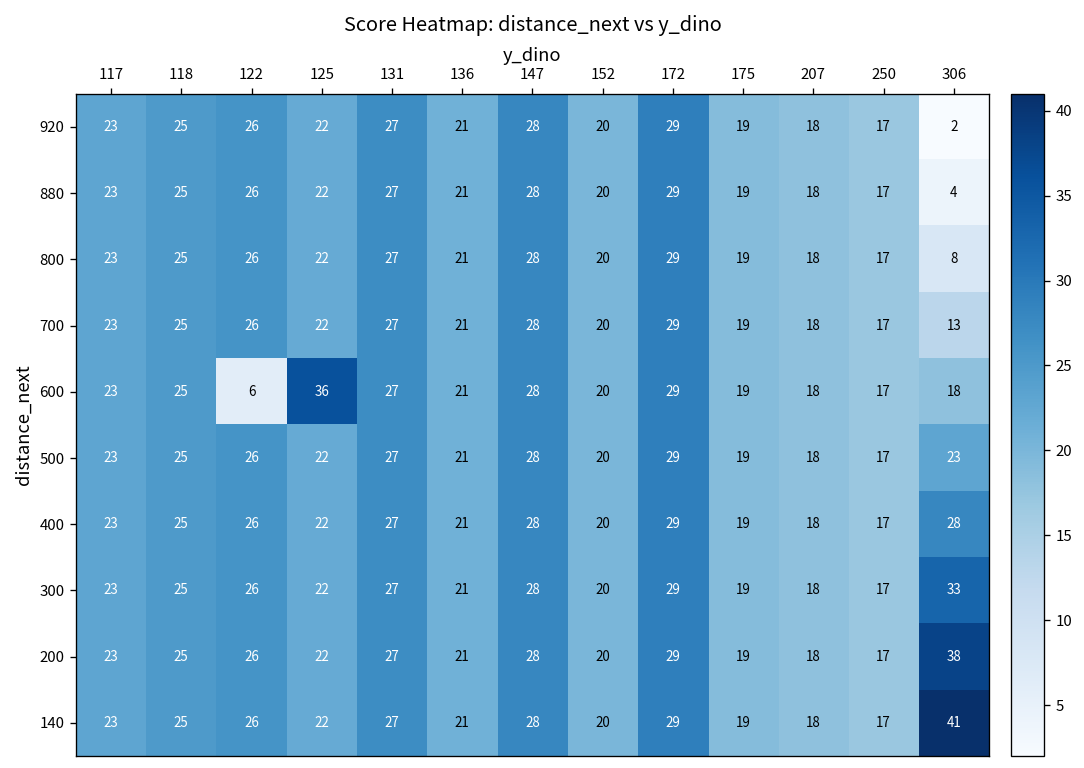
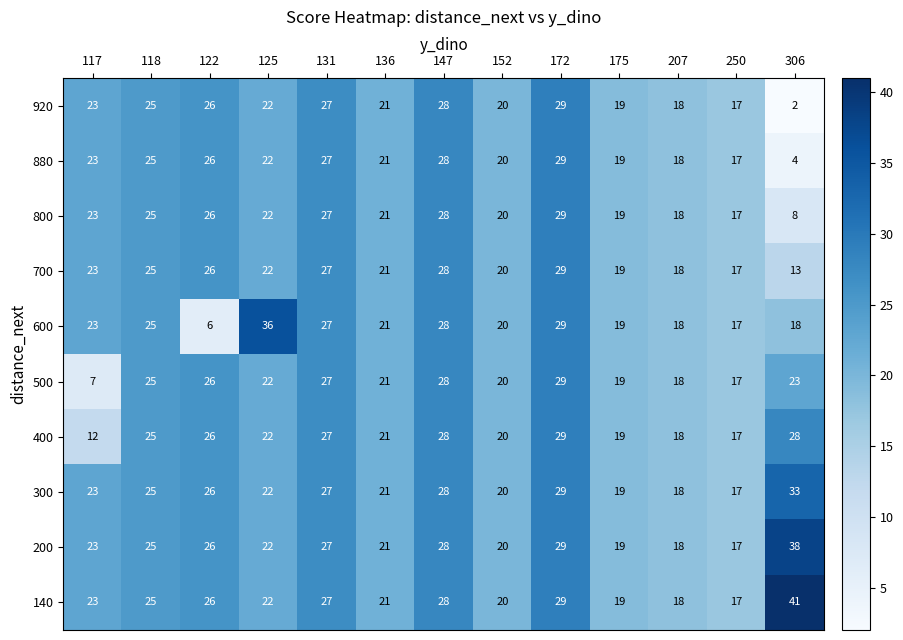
  {
    "920": {
      "117": 23,
      "118": 25,
      "122": 26,
      "125": 22,
      "131": 27,
      "136": 21,
      "147": 28,
      "152": 20,
      "172": 29,
      "175": 19,
      "207": 18,
      "250": 17,
      "306": 2
    },
    "880": {
      "117": 23,
      "118": 25,
      "122": 26,
      "125": 22,
      "131": 27,
      "136": 21,
      "147": 28,
      "152": 20,
      "172": 29,
      "175": 19,
      "207": 18,
      "250": 17,
      "306": 4
    },
    "800": {
      "117": 23,
      "118": 25,
      "122": 26,
      "125": 22,
      "131": 27,
      "136": 21,
      "147": 28,
      "152": 20,
      "172": 29,
      "175": 19,
      "207": 18,
      "250": 17,
      "306": 8
    },
    "700": {
      "117": 23,
      "118": 25,
      "122": 26,
      "125": 22,
      "131": 27,
      "136": 21,
      "147": 28,
      "152": 20,
      "172": 29,
      "175": 19,
      "207": 18,
      "250": 17,
      "306": 13
    },
    "600": {
      "117": 23,
      "118": 25,
      "122": 6,
      "125": 36,
      "131": 27,
      "136": 21,
      "147": 28,
      "152": 20,
      "172": 29,
      "175": 19,
      "207": 18,
      "250": 17,
      "306": 18
    },
    "500": {
-     "117": 23,
+     "117": 7,
      "118": 25,
      "122": 26,
      "125": 22,
      "131": 27,
      "136": 21,
      "147": 28,
      "152": 20,
      "172": 29,
      "175": 19,
      "207": 18,
      "250": 17,
      "306": 23
    },
    "400": {
-     "117": 23,
+     "117": 12,
      "118": 25,
      "122": 26,
      "125": 22,
      "131": 27,
      "136": 21,
      "147": 28,
      "152": 20,
      "172": 29,
      "175": 19,
      "207": 18,
      "250": 17,
      "306": 28
    },
    "300": {
      "117": 23,
      "118": 25,
      "122": 26,
      "125": 22,
      "131": 27,
      "136": 21,
      "147": 28,
      "152": 20,
      "172": 29,
      "175": 19,
      "207": 18,
      "250": 17,
      "306": 33
    },
    "200": {
      "117": 23,
      "118": 25,
      "122": 26,
      "125": 22,
      "131": 27,
      "136": 21,
      "147": 28,
      "152": 20,
      "172": 29,
      "175": 19,
      "207": 18,
      "250": 17,
      "306": 38
    },
    "140": {
      "117": 23,
      "118": 25,
      "122": 26,
      "125": 22,
      "131": 27,
      "136": 21,
      "147": 28,
      "152": 20,
      "172": 29,
      "175": 19,
      "207": 18,
      "250": 17,
      "306": 41
    }
  }
